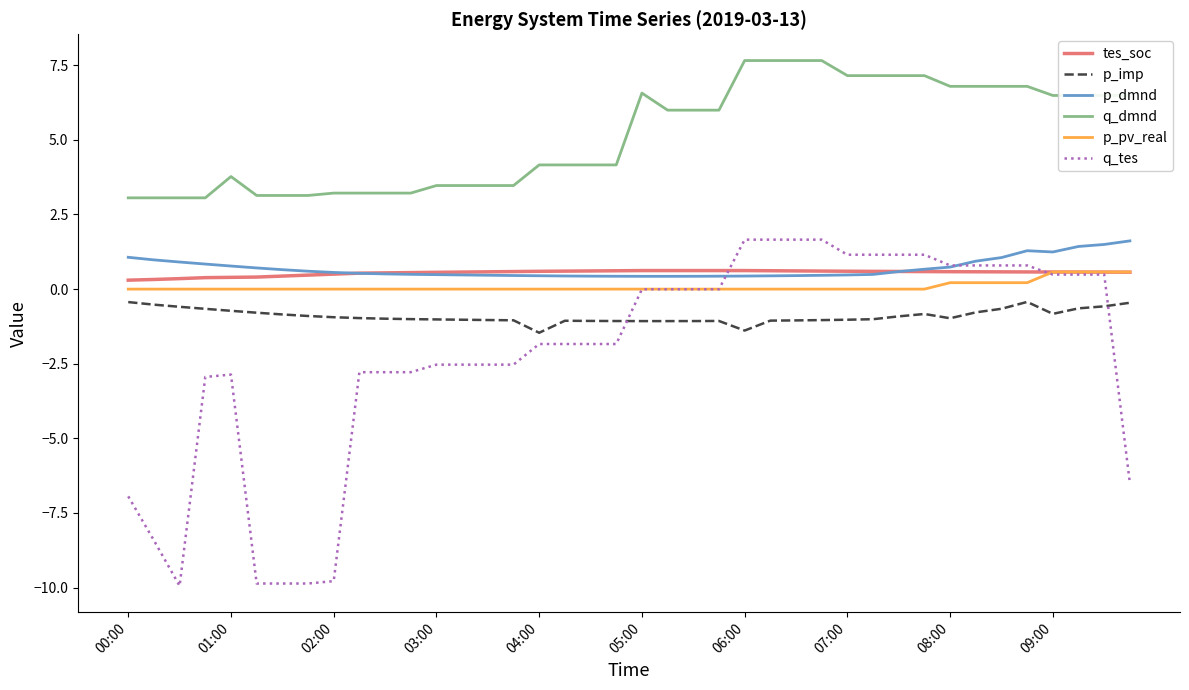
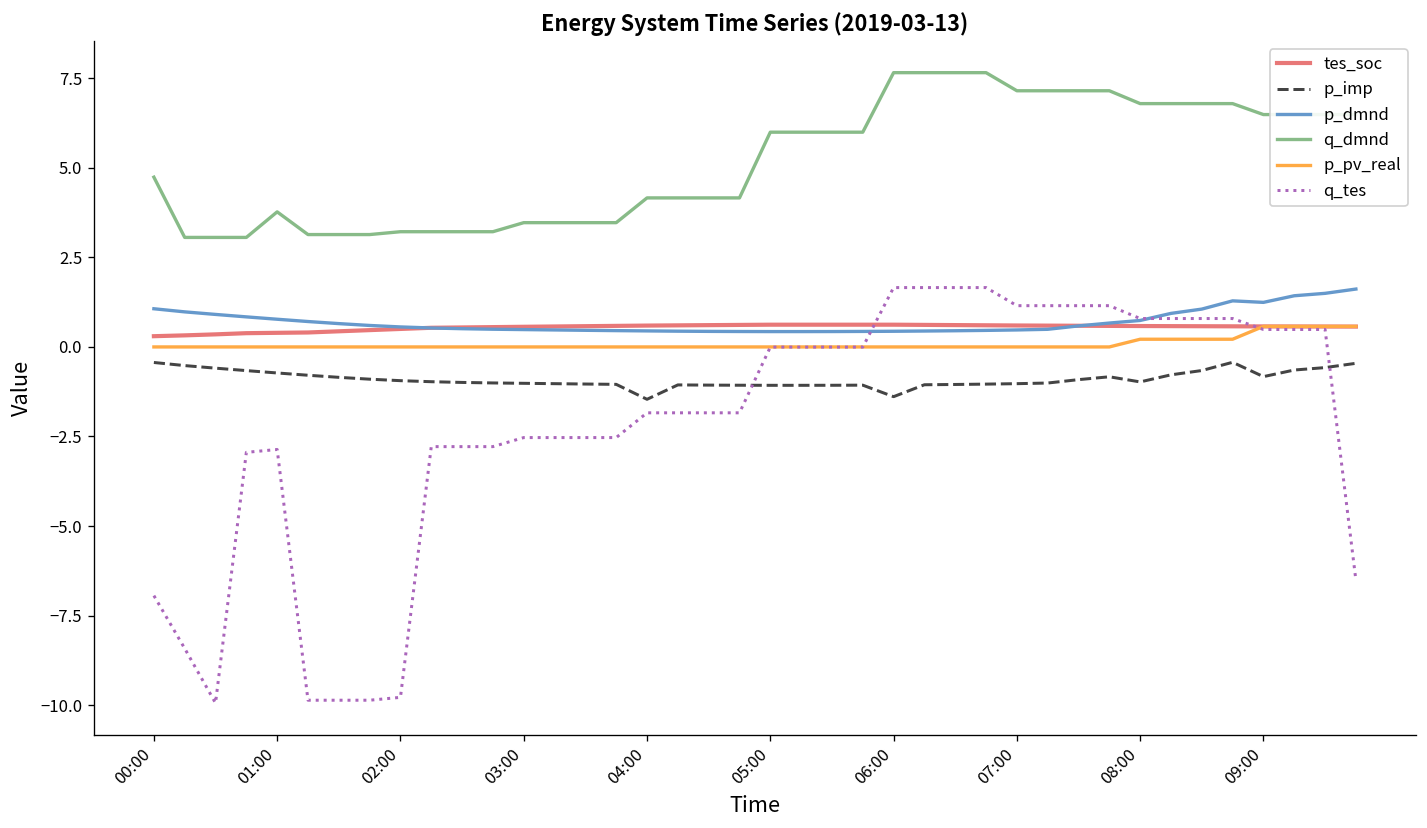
  {
    "tes_soc": {
      "00:00": 0.3,
      "01:00": 0.4,
      "04:00": 0.6,
      "05:00": 0.6,
      "06:00": 0.6,
      "07:00": 0.6,
      "08:00": 0.6
    },
    "p_imp": {
      "00:00": -0.4,
      "01:00": -0.7,
      "02:00": -0.9,
      "03:00": -1.0,
      "04:00": -1.5,
      "05:00": -1.1,
      "06:00": -1.4,
      "07:00": -1.0,
      "08:00": -1.0,
      "09:00": -0.8
    },
    "p_dmnd": {
      "00:00": 1.1,
      "01:00": 0.8,
      "04:00": 0.4,
      "05:00": 0.4,
      "06:00": 0.4,
      "07:00": 0.5,
      "09:00": 1.2
    },
    "q_dmnd": {
-     "00:00": 3.1,
+     "00:00": 4.7,
      "01:00": 3.8,
      "02:00": 3.2,
      "03:00": 3.5,
      "04:00": 4.2,
-     "05:00": 6.6,
+     "05:00": 6.0,
      "06:00": 7.7,
      "07:00": 7.2,
      "08:00": 6.8,
      "09:00": 6.5
    },
    "p_pv_real": {
      "00:00": 0.0,
      "01:00": 0.0,
      "02:00": 0.0,
      "03:00": 0.0,
      "04:00": 0.0,
      "06:00": 0.0,
      "07:00": 0.0,
      "08:00": 0.2
    },
    "q_tes": {
      "00:00": -6.9,
      "01:00": -2.9,
      "02:00": -9.8,
      "03:00": -2.5,
      "04:00": -1.8,
      "06:00": 1.7,
      "07:00": 1.2,
      "09:00": 0.5
    }
  }
